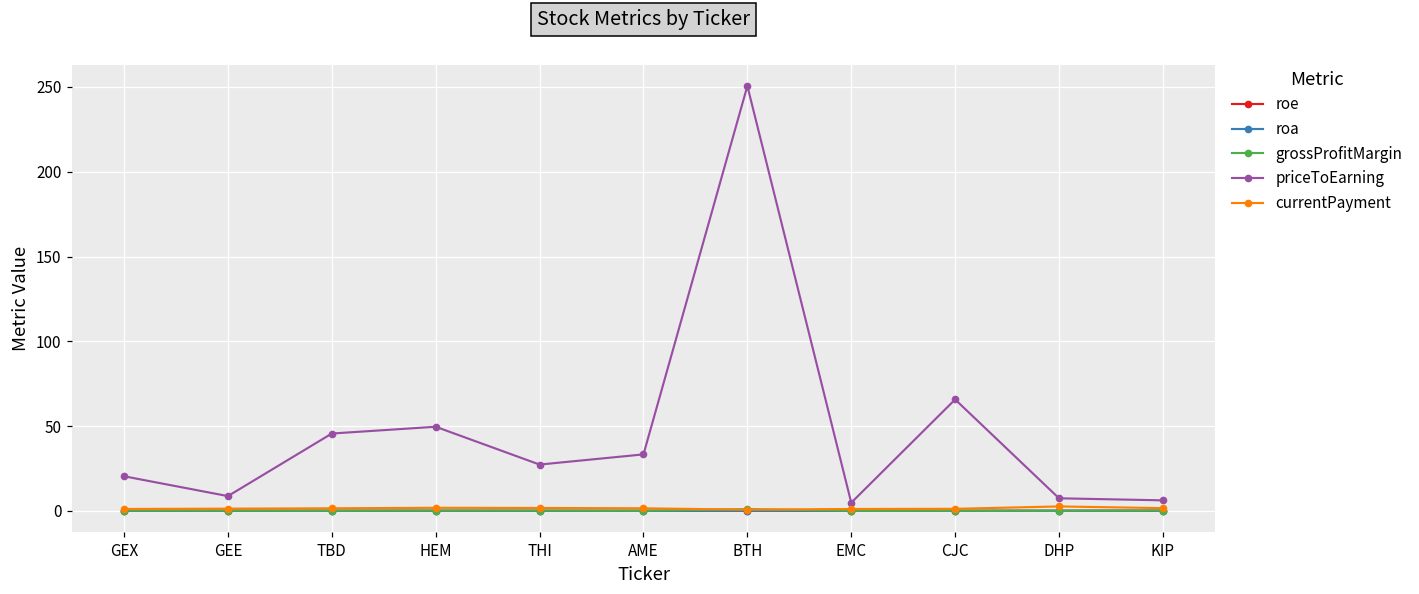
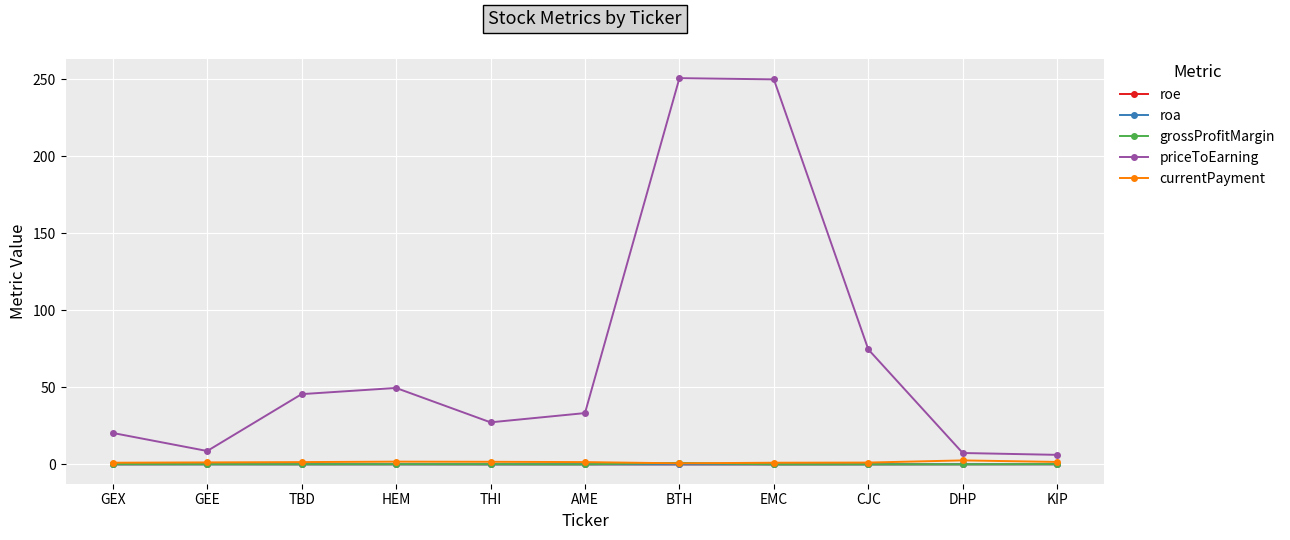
  {
    "priceToEarning": {
      "GEX": 20,
      "GEE": 9,
      "TBD": 46,
      "HEM": 50,
      "THI": 27,
      "AME": 33,
      "BTH": 251,
-     "EMC": 5,
-     "CJC": 66,
+     "EMC": 250,
+     "CJC": 75,
      "DHP": 7,
      "KIP": 6
    },
    "currentPayment": {
      "HEM": 2,
      "DHP": 3
    }
  }
